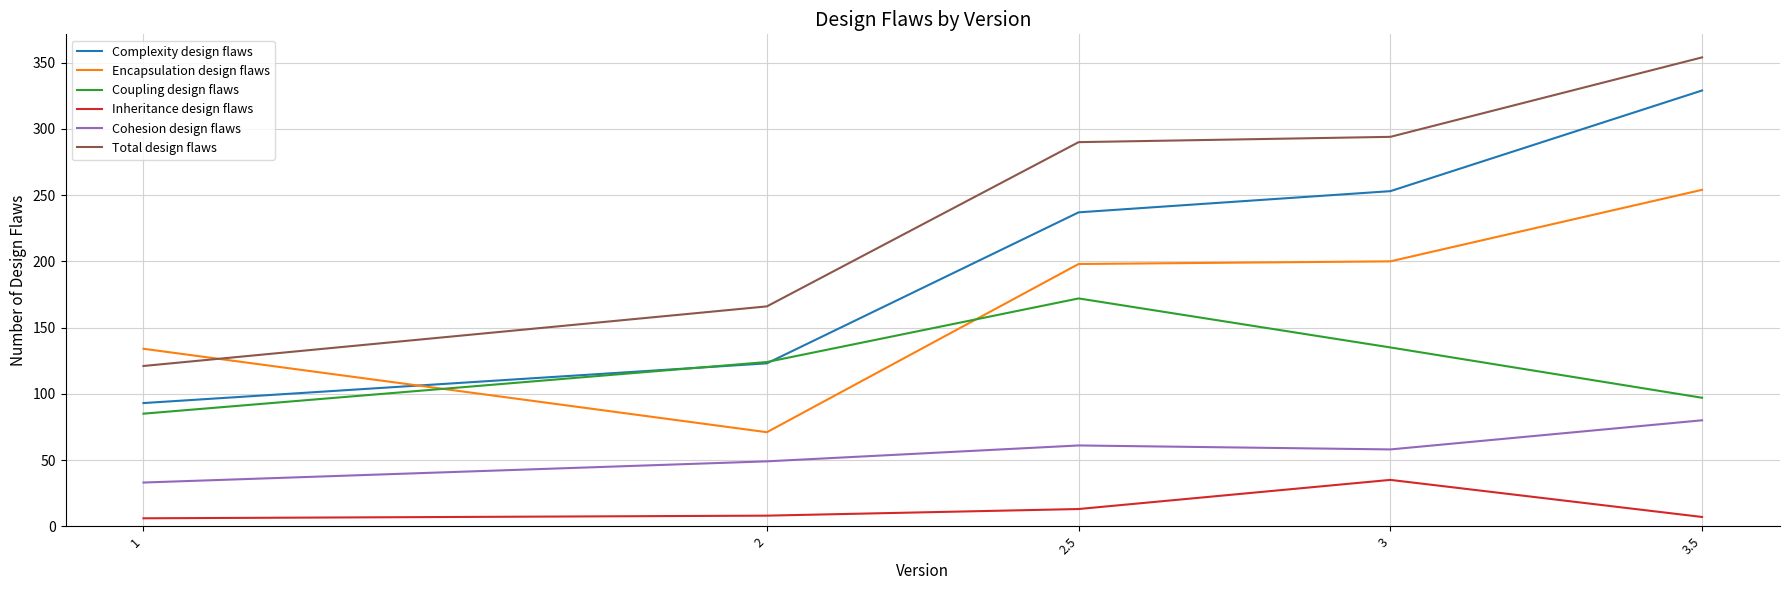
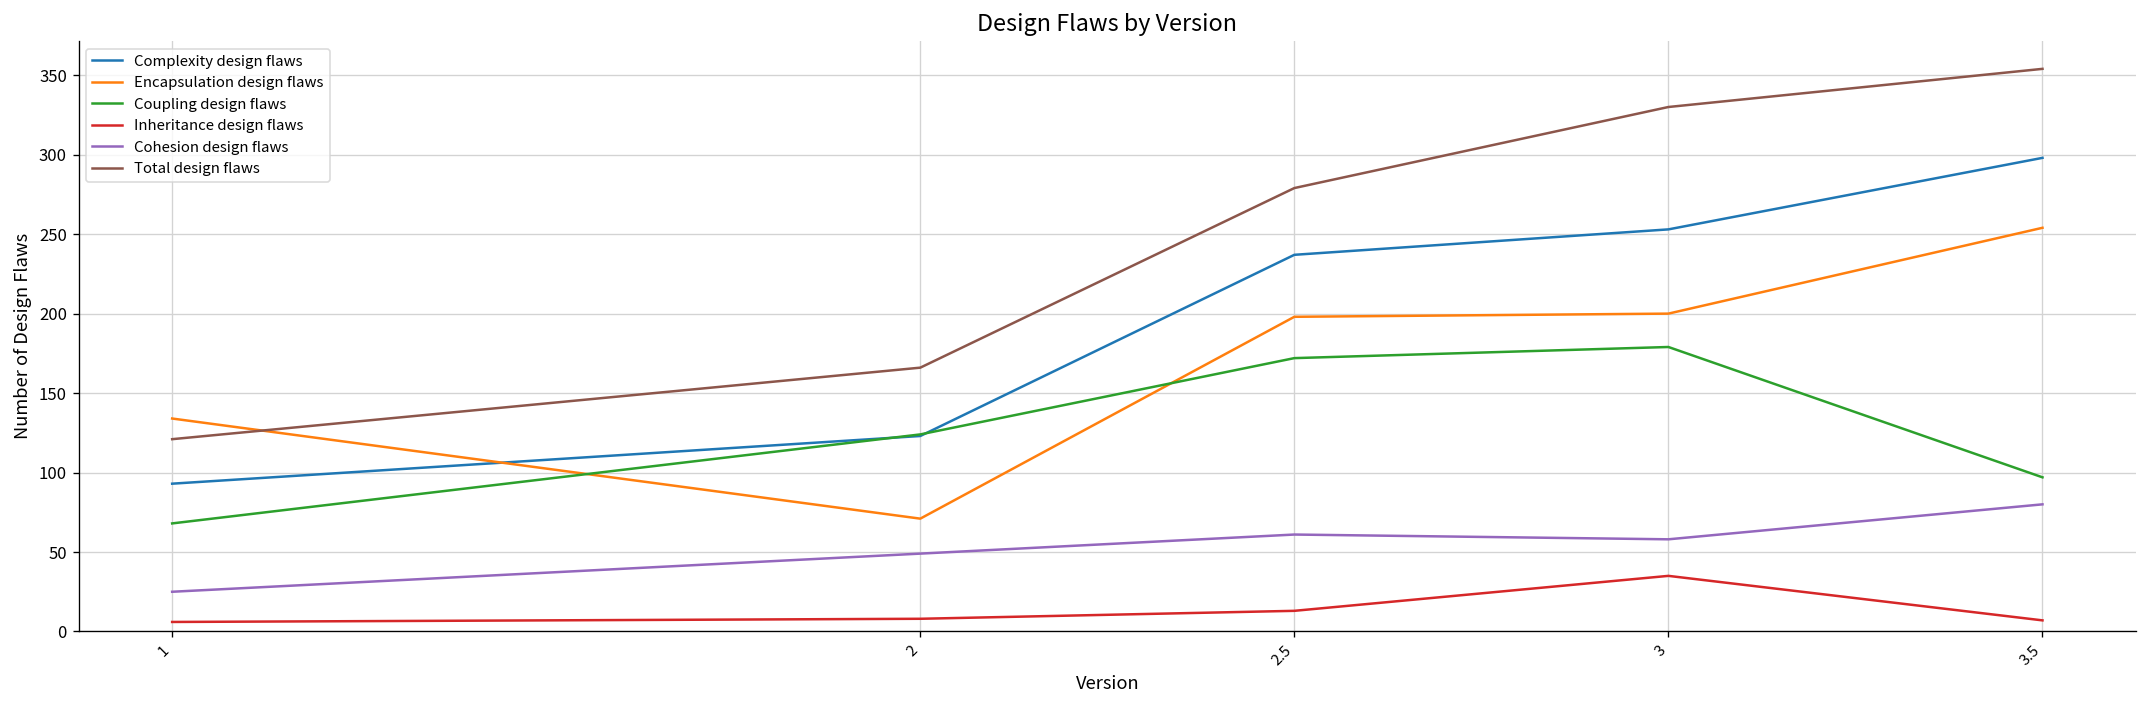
  {
    "Complexity design flaws": {
      "1": 93,
      "2.5": 237,
      "3": 253,
-     "3.5": 329
+     "3.5": 298
    },
    "Encapsulation design flaws": {
      "1": 134,
      "2": 71,
      "2.5": 198,
      "3": 200,
      "3.5": 254
    },
    "Coupling design flaws": {
-     "1": 85,
+     "1": 68,
      "2.5": 172,
-     "3": 135,
+     "3": 179,
      "3.5": 97
    },
    "Inheritance design flaws": {
      "1": 6,
      "2": 8,
      "2.5": 13,
      "3": 35,
      "3.5": 7
    },
    "Cohesion design flaws": {
-     "1": 33,
+     "1": 25,
      "2": 49,
      "2.5": 61,
      "3": 58,
      "3.5": 80
    },
    "Total design flaws": {
      "1": 121,
      "2": 166,
-     "2.5": 290,
-     "3": 294,
+     "2.5": 279,
+     "3": 330,
      "3.5": 354
    }
  }
